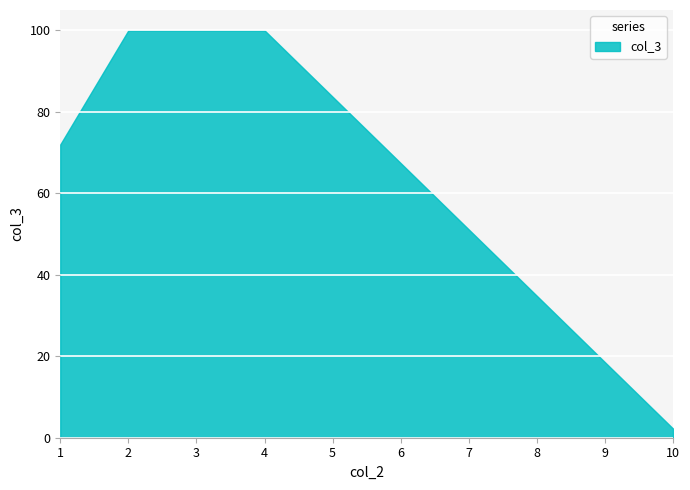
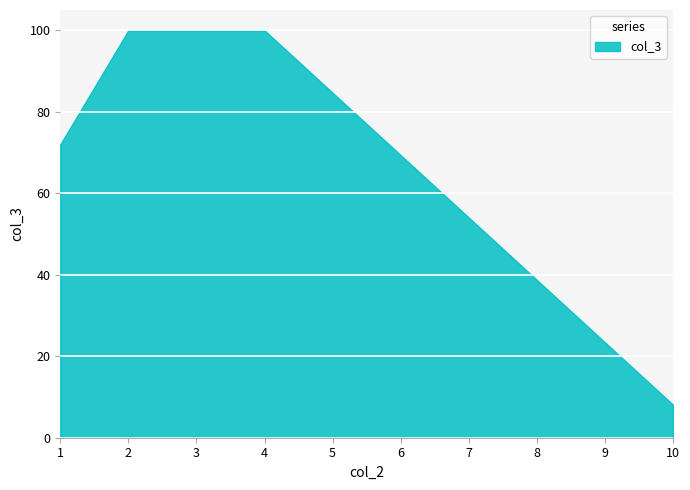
  {
    "1": 72,
    "2": 100,
    "4": 100,
-   "10": 2
+   "10": 8
  }
